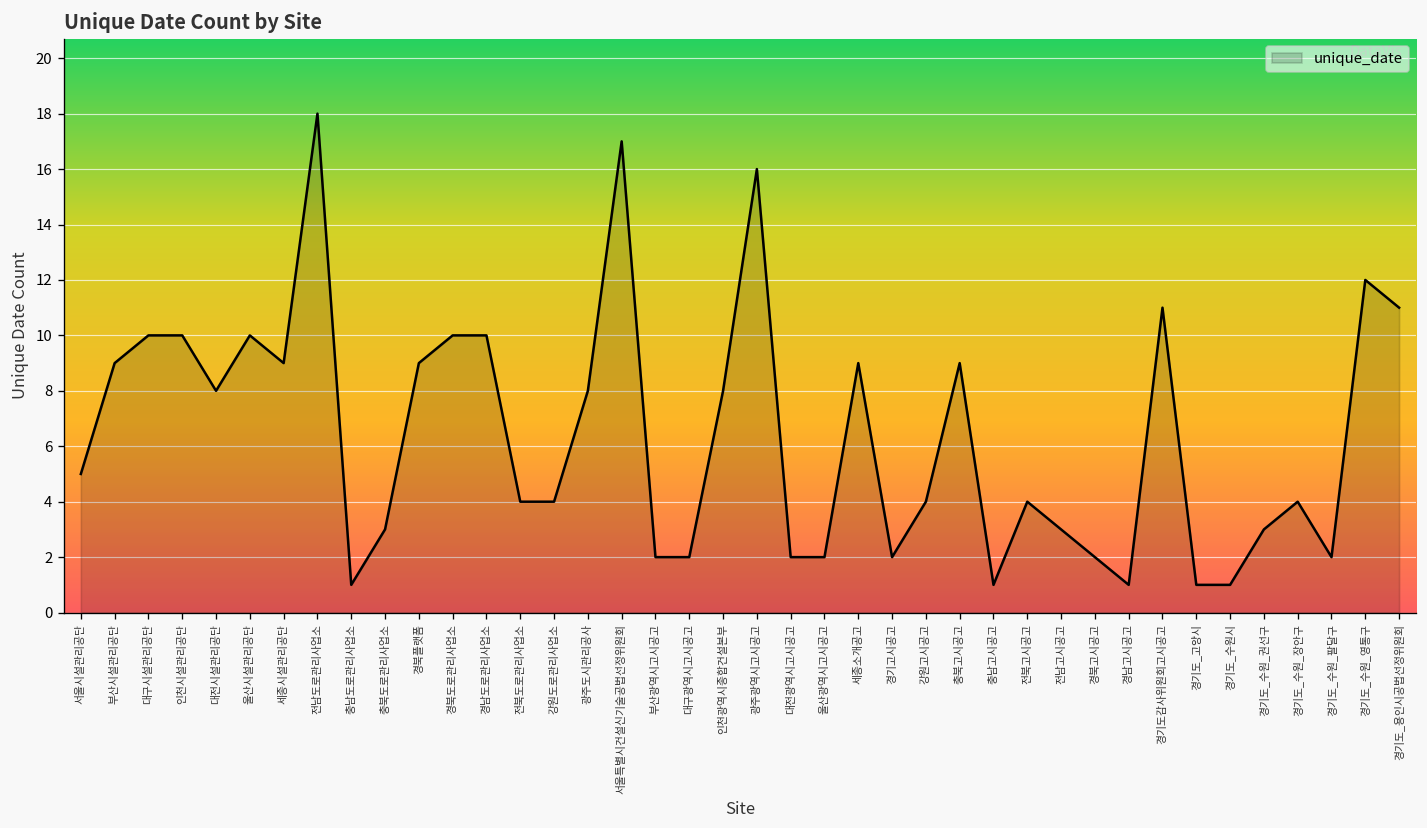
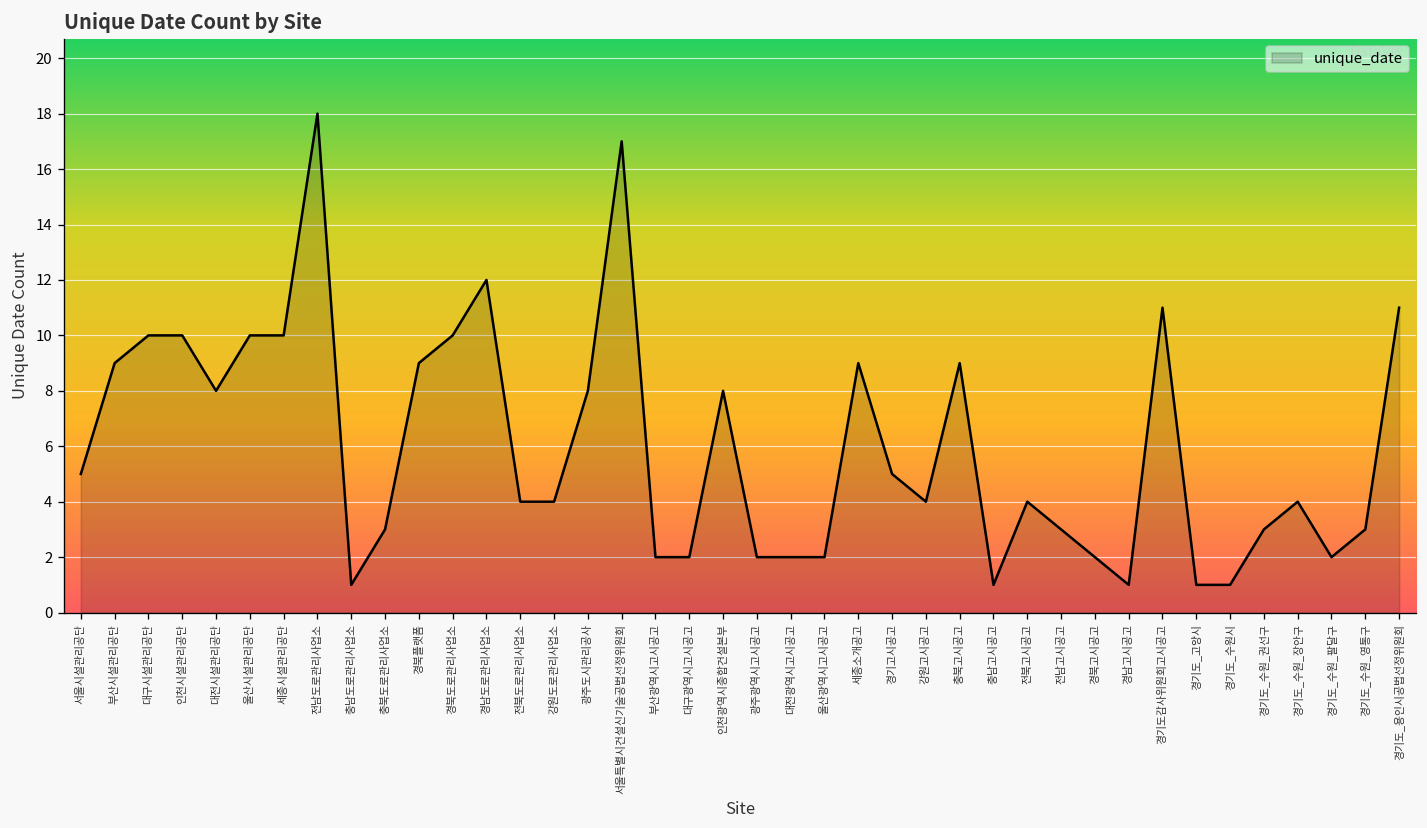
  {
    "서울시설관리공단": 5,
    "부산시설관리공단": 9,
    "대구시설관리공단": 10,
    "인천시설관리공단": 10,
    "대전시설관리공단": 8,
    "울산시설관리공단": 10,
-   "세종시설관리공단": 9,
+   "세종시설관리공단": 10,
    "전남도로관리사업소": 18,
    "충남도로관리사업소": 1,
    "충북도로관리사업소": 3,
    "경북플랫폼": 9,
    "경북도로관리사업소": 10,
-   "경남도로관리사업소": 10,
+   "경남도로관리사업소": 12,
    "전북도로관리사업소": 4,
    "강원도로관리사업소": 4,
    "광주도시관리공사": 8,
    "서울특별시건설신기술공법선정위원회": 17,
    "부산광역시고시공고": 2,
    "대구광역시고시공고": 2,
    "인천광역시종합건설본부": 8,
-   "광주광역시고시공고": 16,
+   "광주광역시고시공고": 2,
    "대전광역시고시공고": 2,
    "울산광역시고시공고": 2,
    "세종소개공고": 9,
-   "경기고시공고": 2,
+   "경기고시공고": 5,
    "강원고시공고": 4,
    "충북고시공고": 9,
    "충남고시공고": 1,
    "전북고시공고": 4,
    "전남고시공고": 3,
    "경북고시공고": 2,
    "경남고시공고": 1,
    "경기도감사위원회고시공고": 11,
    "경기도_고양시": 1,
    "경기도_수원시": 1,
    "경기도_수원_권선구": 3,
    "경기도_수원_장안구": 4,
    "경기도_수원_팔달구": 2,
-   "경기도_수원_영통구": 12,
+   "경기도_수원_영통구": 3,
    "경기도_용인시공법선정위원회": 11
  }
